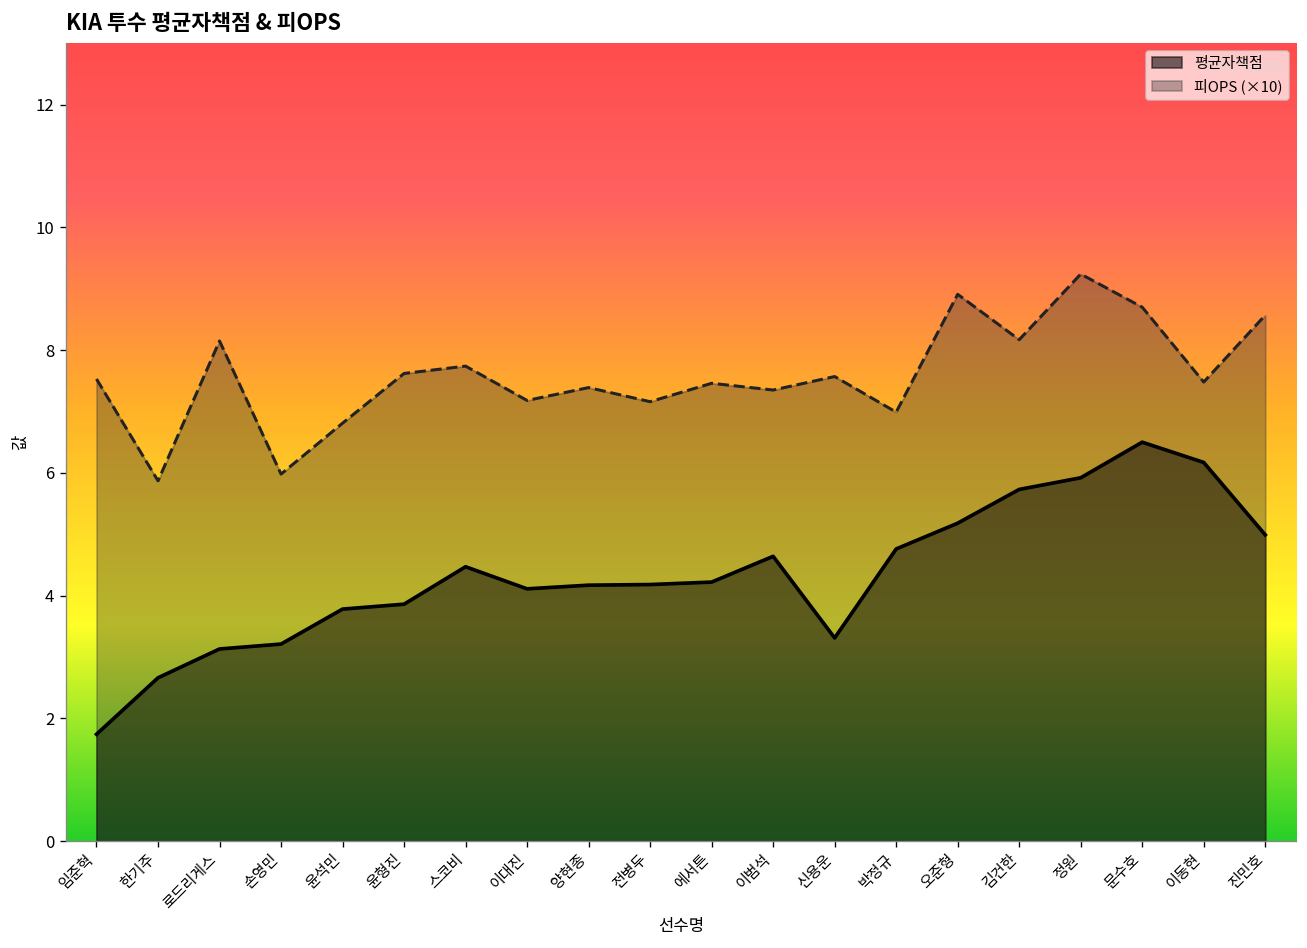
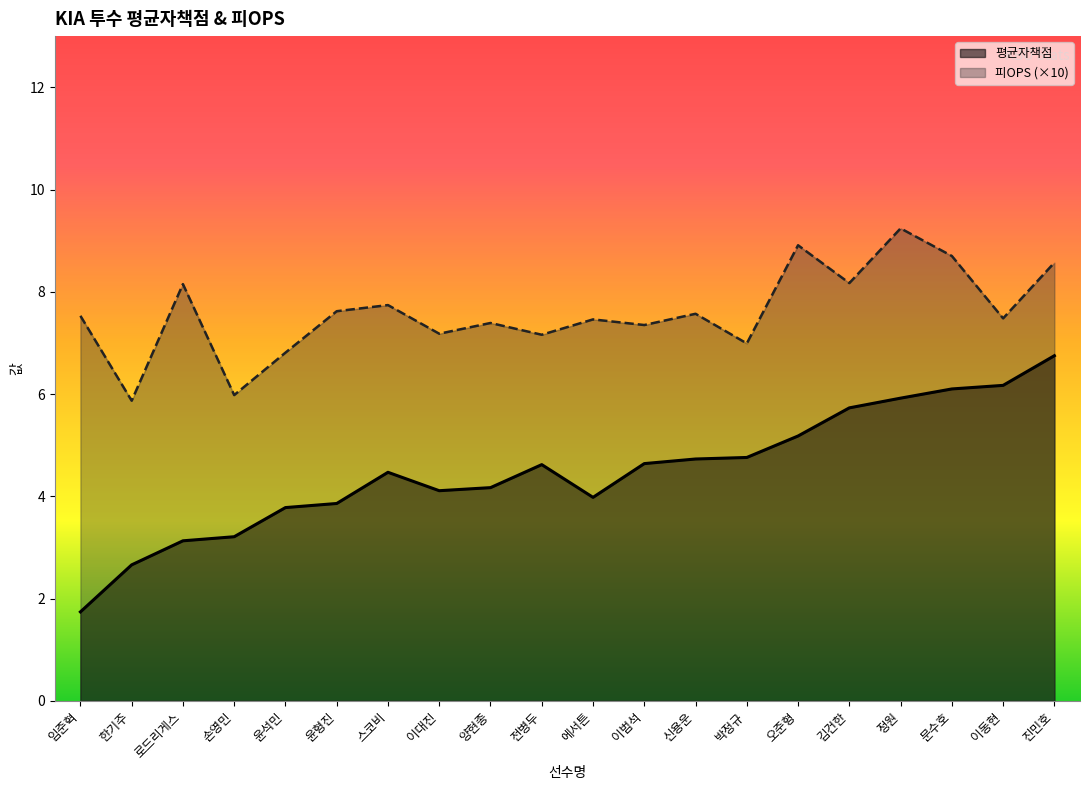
  {
    "평균자책점": {
      "임준혁": 1.7,
      "한기주": 2.7,
      "로드리게스": 3.1,
      "손영민": 3.2,
      "윤석민": 3.8,
      "윤형진": 3.9,
      "스코비": 4.5,
      "이대진": 4.1,
      "양현종": 4.2,
-     "전병두": 4.2,
-     "에서튼": 4.2,
+     "전병두": 4.6,
+     "에서튼": 4.0,
      "이범석": 4.6,
-     "신용운": 3.3,
+     "신용운": 4.7,
      "박정규": 4.8,
      "오준형": 5.2,
      "김건한": 5.7,
      "정원": 5.9,
-     "문수호": 6.5,
+     "문수호": 6.1,
      "이동현": 6.2,
-     "진민호": 5.0
+     "진민호": 6.8
    },
    "피OPS (×10)": {
      "임준혁": 7.5,
      "한기주": 5.9,
      "로드리게스": 8.1,
      "손영민": 6.0,
      "윤석민": 6.8,
      "윤형진": 7.6,
      "스코비": 7.7,
      "이대진": 7.2,
      "양현종": 7.4,
      "전병두": 7.2,
      "에서튼": 7.5,
      "이범석": 7.4,
      "신용운": 7.6,
      "박정규": 7.0,
      "오준형": 8.9,
      "김건한": 8.2,
      "정원": 9.2,
      "문수호": 8.7,
      "이동현": 7.5,
      "진민호": 8.6
    }
  }
